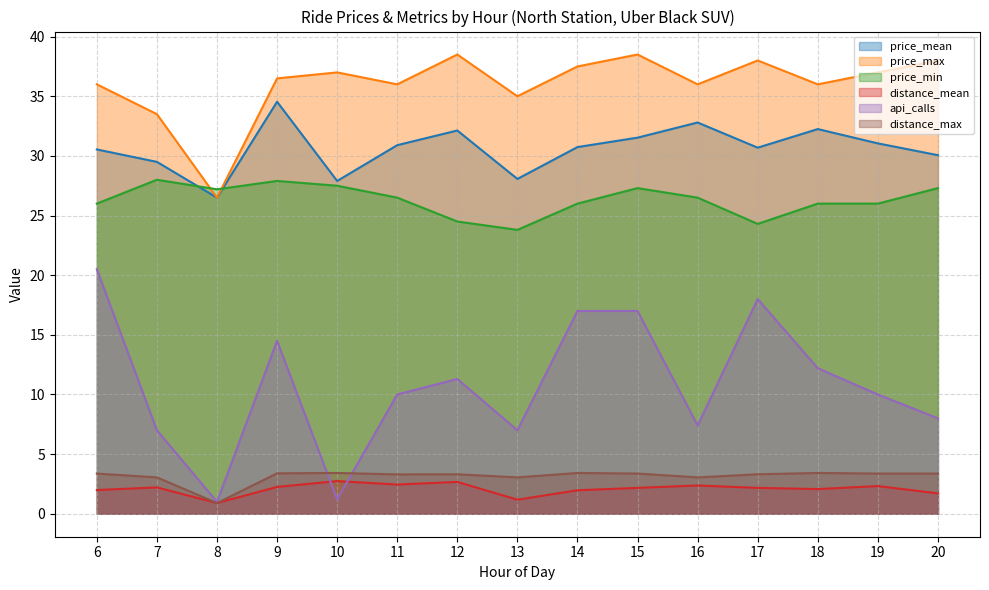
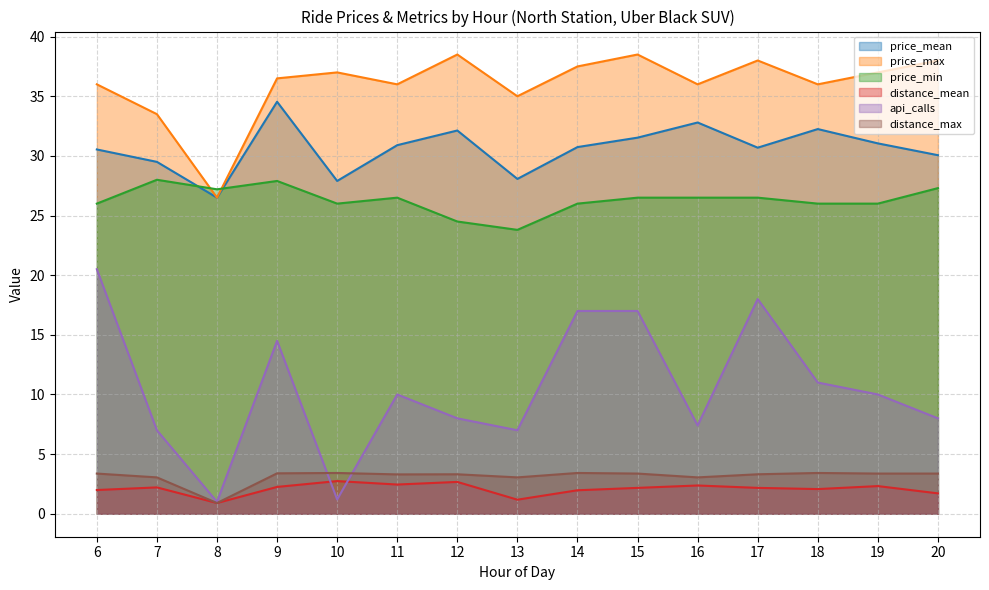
  {
    "price_mean": {
      "6": 30.5,
      "7": 29.5,
      "9": 34.5,
      "10": 27.9,
      "11": 30.9,
      "12": 32.1,
      "13": 28.1,
      "14": 30.7,
      "15": 31.5,
      "16": 32.8,
      "17": 30.7,
      "18": 32.3,
      "19": 31.1,
      "20": 30.1
    },
    "price_min": {
      "6": 26.0,
      "7": 28.0,
      "8": 27.2,
      "9": 27.9,
-     "10": 27.5,
+     "10": 26.0,
      "11": 26.5,
      "12": 24.5,
      "13": 23.8,
      "14": 26.0,
-     "15": 27.3,
+     "15": 26.5,
      "16": 26.5,
-     "17": 24.3,
+     "17": 26.5,
      "18": 26.0,
      "19": 26.0,
      "20": 27.3
    },
    "api_calls": {
      "6": 20.5,
      "7": 7.0,
      "9": 14.5,
      "10": 1.2,
      "11": 10.0,
-     "12": 11.3,
+     "12": 8.0,
      "13": 7.0,
      "14": 17.0,
      "15": 17.0,
      "16": 7.4,
      "17": 18.0,
-     "18": 12.2,
+     "18": 11.0,
      "19": 10.0,
      "20": 8.0
    }
  }
